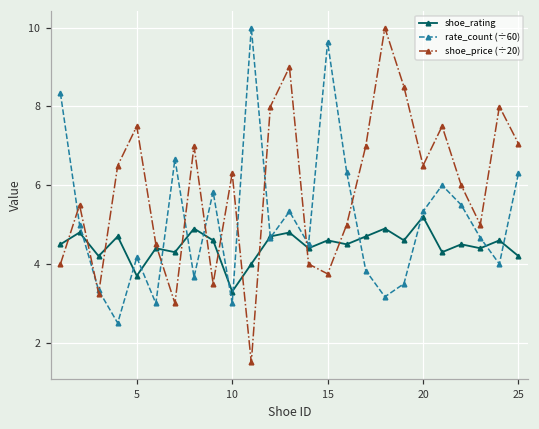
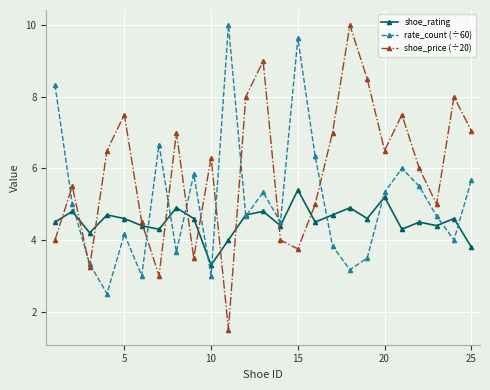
  {
    "shoe_rating": {
-     "5": 3.7,
+     "5": 4.6,
      "10": 3.3,
-     "15": 4.6,
+     "15": 5.4,
      "20": 5.2,
-     "25": 4.2
+     "25": 3.8
    },
    "rate_count (÷60)": {
      "5": 4.2,
      "10": 3.0,
      "15": 9.6,
      "20": 5.3,
-     "25": 6.3
+     "25": 5.7
    },
    "shoe_price (÷20)": {
      "5": 7.5,
      "10": 6.3,
      "15": 3.7,
      "20": 6.5,
      "25": 7.1
    }
  }
